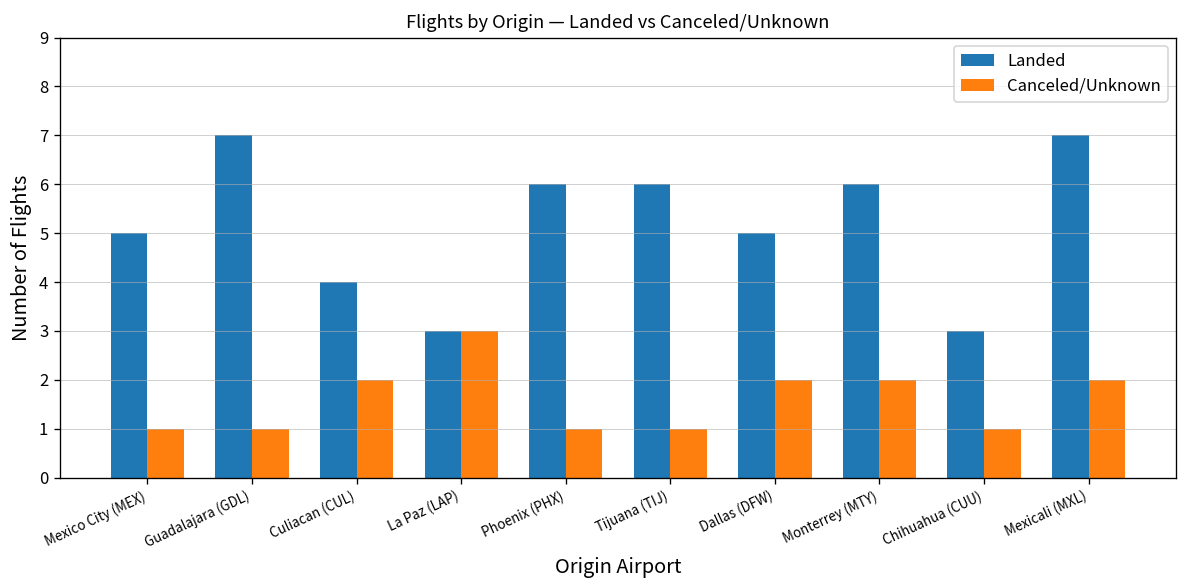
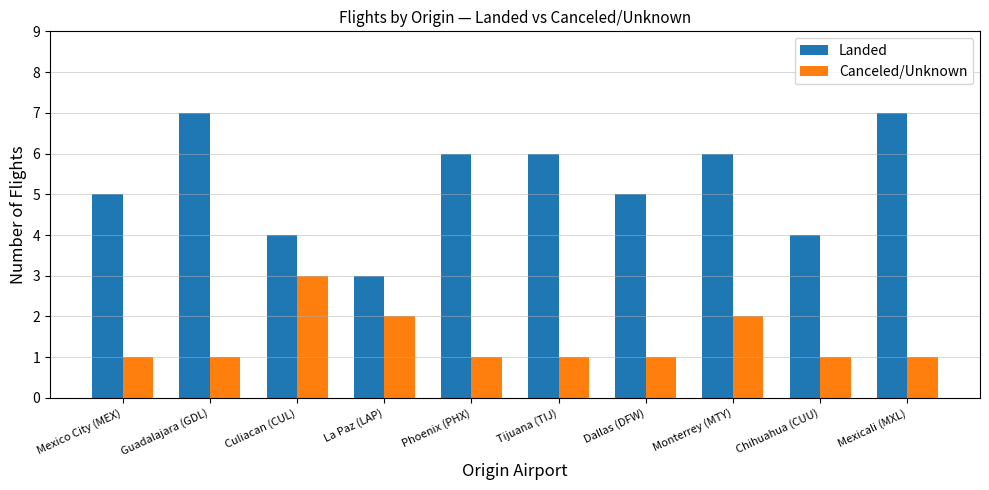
  {
    "Landed": {
      "Mexico City (MEX)": 5,
      "Guadalajara (GDL)": 7,
      "Culiacan (CUL)": 4,
      "La Paz (LAP)": 3,
      "Phoenix (PHX)": 6,
      "Tijuana (TIJ)": 6,
      "Dallas (DFW)": 5,
      "Monterrey (MTY)": 6,
-     "Chihuahua (CUU)": 3,
+     "Chihuahua (CUU)": 4,
      "Mexicali (MXL)": 7
    },
    "Canceled/Unknown": {
      "Mexico City (MEX)": 1,
      "Guadalajara (GDL)": 1,
-     "Culiacan (CUL)": 2,
-     "La Paz (LAP)": 3,
+     "Culiacan (CUL)": 3,
+     "La Paz (LAP)": 2,
      "Phoenix (PHX)": 1,
      "Tijuana (TIJ)": 1,
-     "Dallas (DFW)": 2,
+     "Dallas (DFW)": 1,
      "Monterrey (MTY)": 2,
      "Chihuahua (CUU)": 1,
-     "Mexicali (MXL)": 2
+     "Mexicali (MXL)": 1
    }
  }
